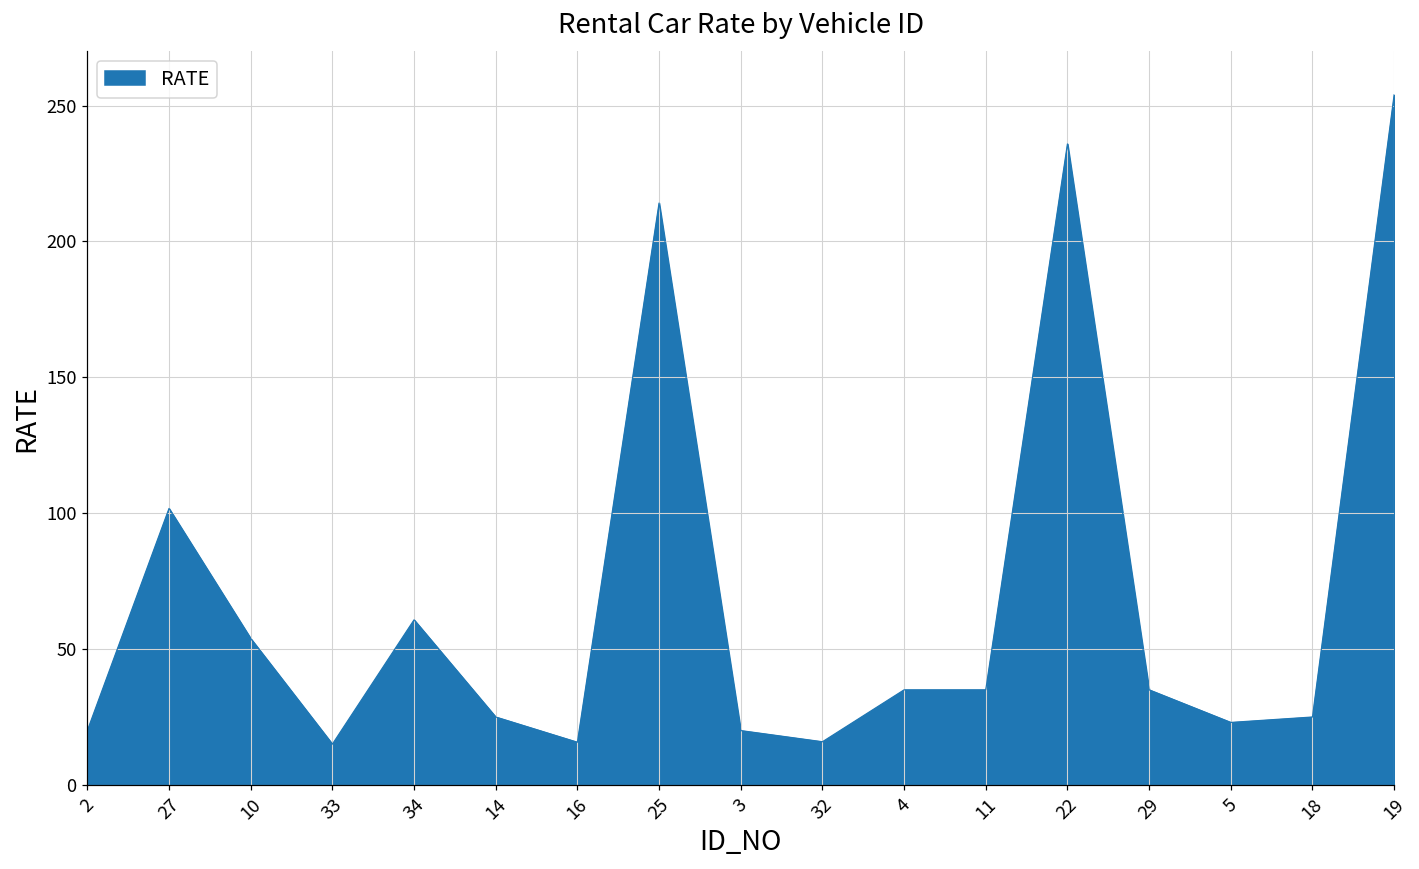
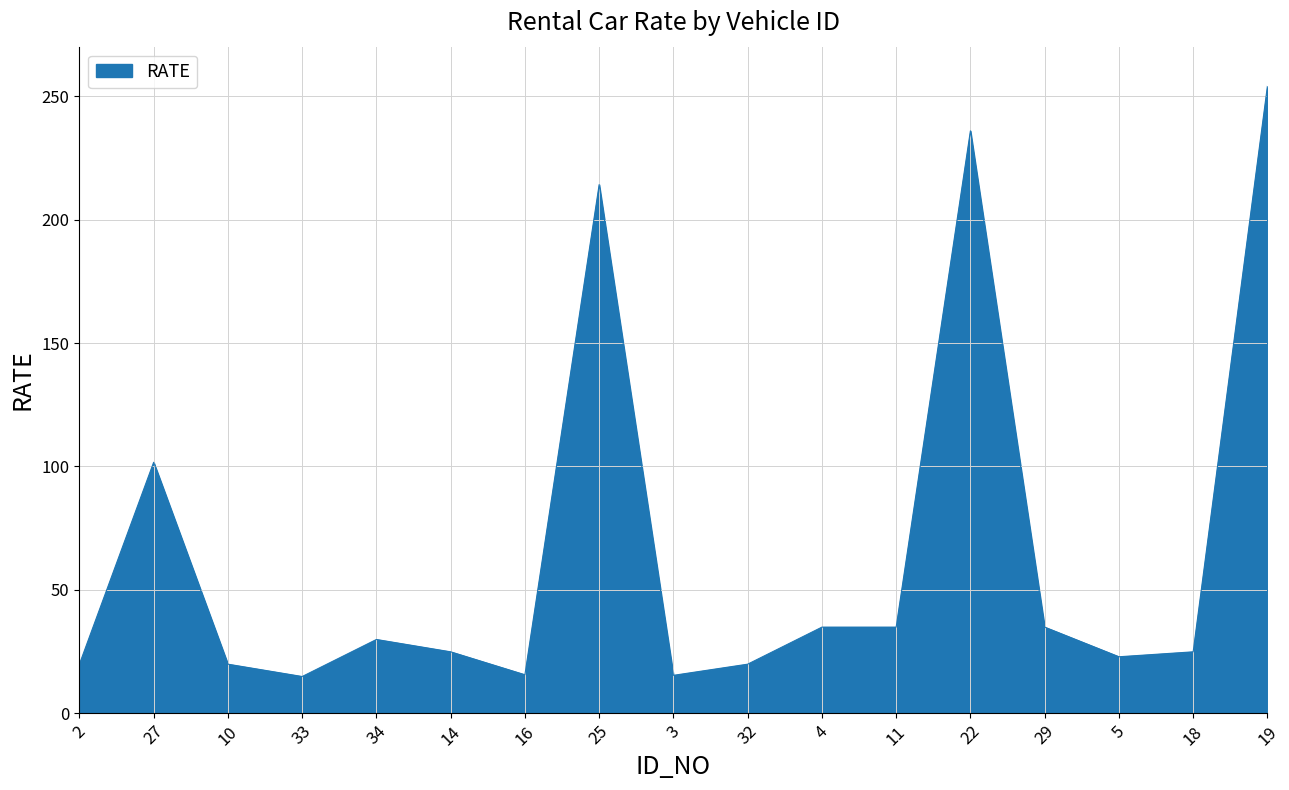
  {
    "2": 20,
    "27": 102,
-   "10": 54,
+   "10": 20,
    "33": 15,
-   "34": 61,
+   "34": 30,
    "14": 25,
    "16": 16,
    "25": 214,
-   "3": 20,
-   "32": 16,
+   "3": 15,
+   "32": 20,
    "4": 35,
    "11": 35,
    "22": 236,
    "29": 35,
    "5": 23,
    "18": 25,
    "19": 254
  }
